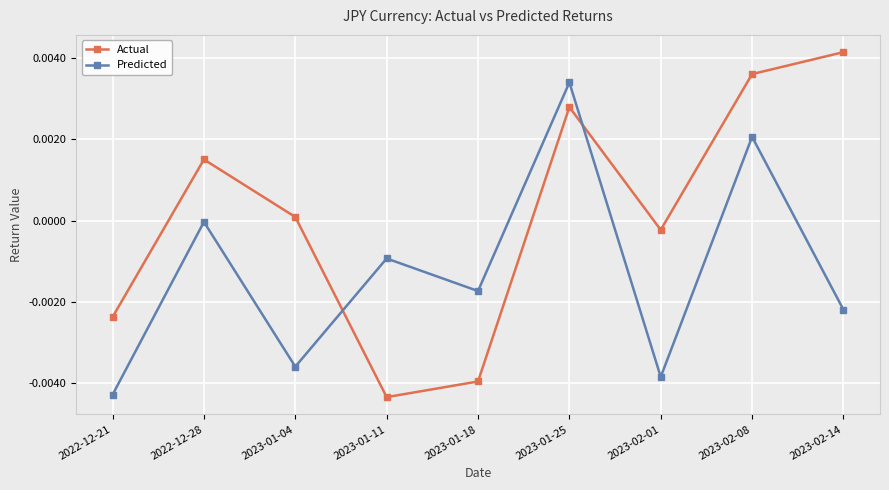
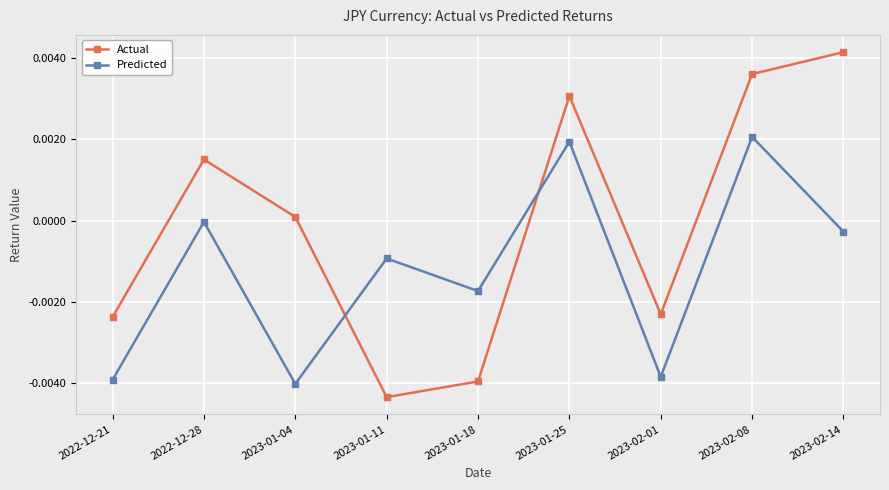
  {
    "Actual": {
      "2022-12-21": -0.0024,
      "2022-12-28": 0.0015,
      "2023-01-04": 0.0001,
      "2023-01-11": -0.0043,
      "2023-01-18": -0.0040,
-     "2023-01-25": 0.0028,
-     "2023-02-01": -0.0002,
+     "2023-01-25": 0.0031,
+     "2023-02-01": -0.0023,
      "2023-02-08": 0.0036,
      "2023-02-14": 0.0041
    },
    "Predicted": {
-     "2022-12-21": -0.0043,
+     "2022-12-21": -0.0039,
      "2022-12-28": 0.0000,
-     "2023-01-04": -0.0036,
+     "2023-01-04": -0.0040,
      "2023-01-11": -0.0009,
      "2023-01-18": -0.0017,
-     "2023-01-25": 0.0034,
+     "2023-01-25": 0.0019,
      "2023-02-01": -0.0038,
      "2023-02-08": 0.0021,
-     "2023-02-14": -0.0022
+     "2023-02-14": -0.0003
    }
  }
